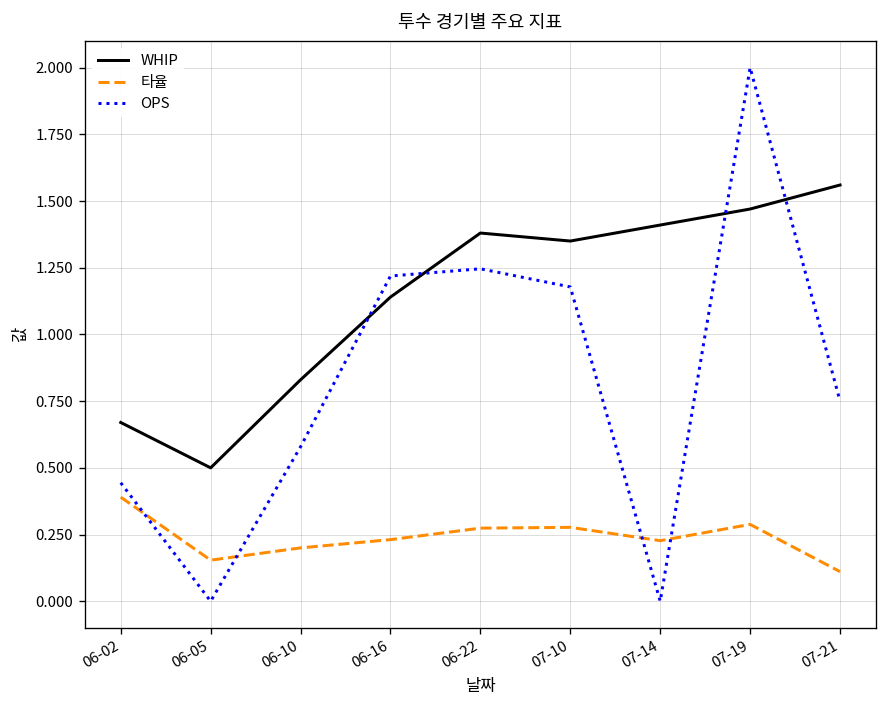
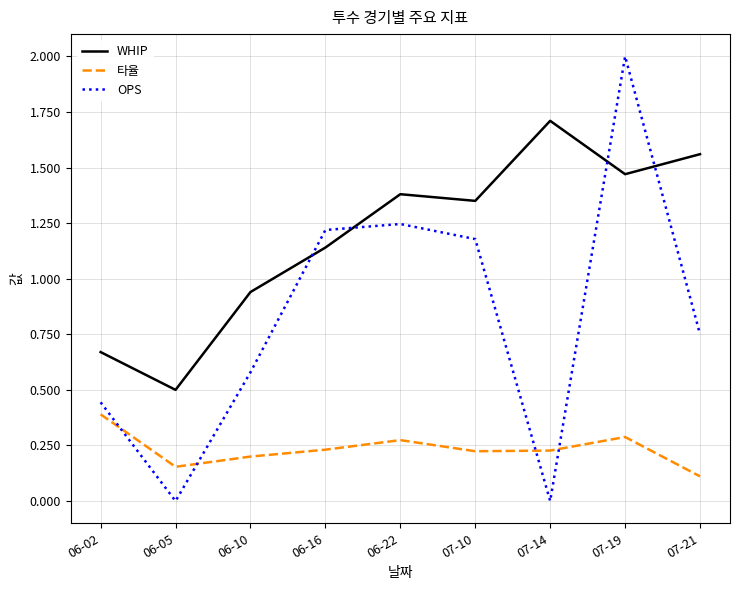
  {
    "WHIP": {
      "06-02": 0.67,
      "06-05": 0.50,
-     "06-10": 0.83,
+     "06-10": 0.94,
      "06-16": 1.14,
      "06-22": 1.38,
      "07-10": 1.35,
-     "07-14": 1.41,
+     "07-14": 1.71,
      "07-19": 1.47,
      "07-21": 1.56
    },
    "타율": {
      "06-02": 0.39,
      "06-05": 0.15,
      "06-10": 0.20,
      "06-16": 0.23,
      "06-22": 0.27,
-     "07-10": 0.28,
+     "07-10": 0.22,
      "07-14": 0.23,
      "07-19": 0.29,
      "07-21": 0.11
    },
    "OPS": {
      "06-02": 0.44,
      "06-05": 0.00,
      "06-10": 0.58,
      "06-16": 1.22,
      "06-22": 1.25,
      "07-10": 1.18,
      "07-14": 0.00,
      "07-19": 2.00,
      "07-21": 0.75
    }
  }
